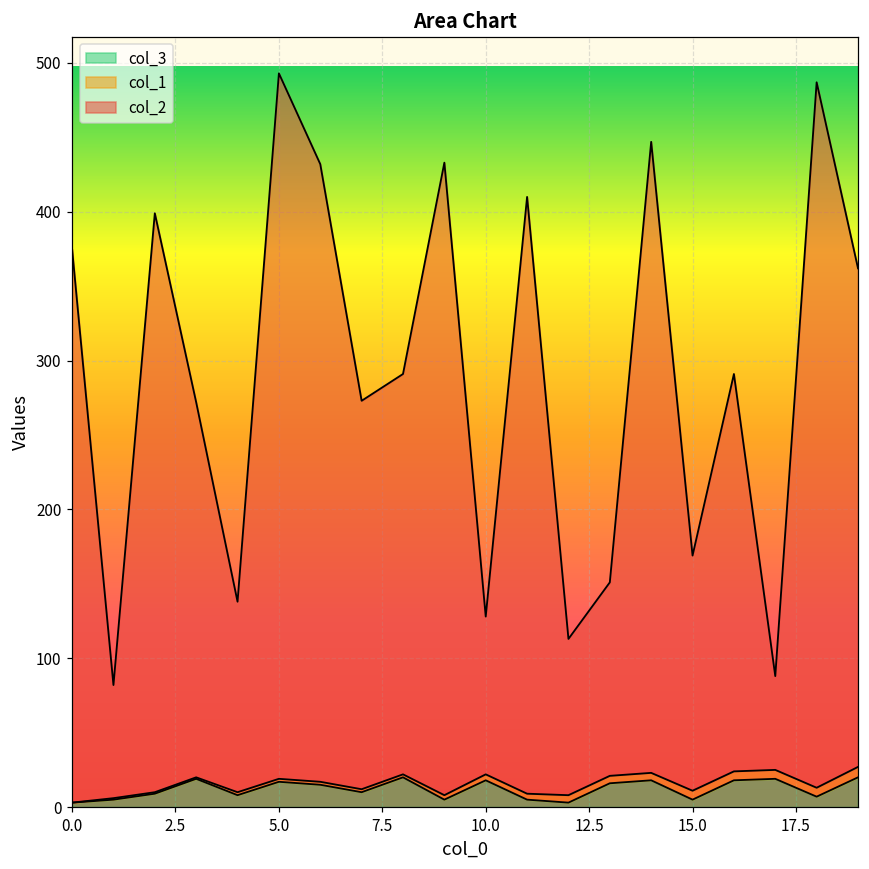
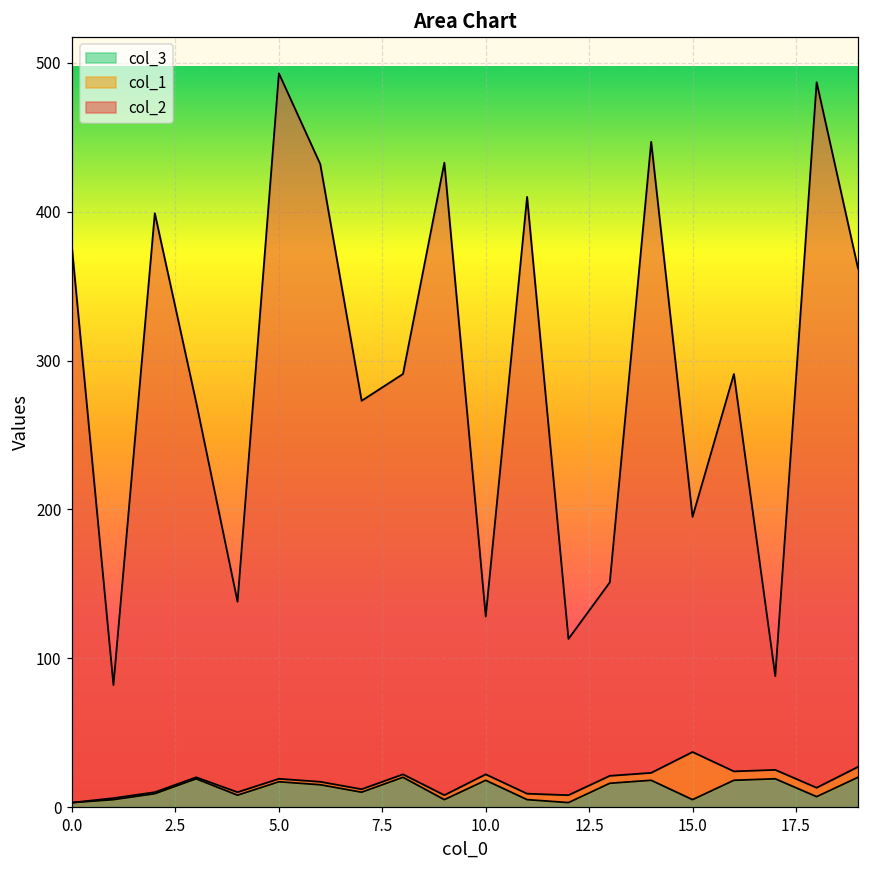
  {
    "col_3": {
      "5.0": 17,
      "10.0": 18,
      "15.0": 5
    },
    "col_1": {
      "5.0": 2,
      "10.0": 4,
-     "15.0": 6
+     "15.0": 32
    },
    "col_2": {
      "0.0": 372,
      "5.0": 474,
      "10.0": 106,
      "15.0": 158
    }
  }
